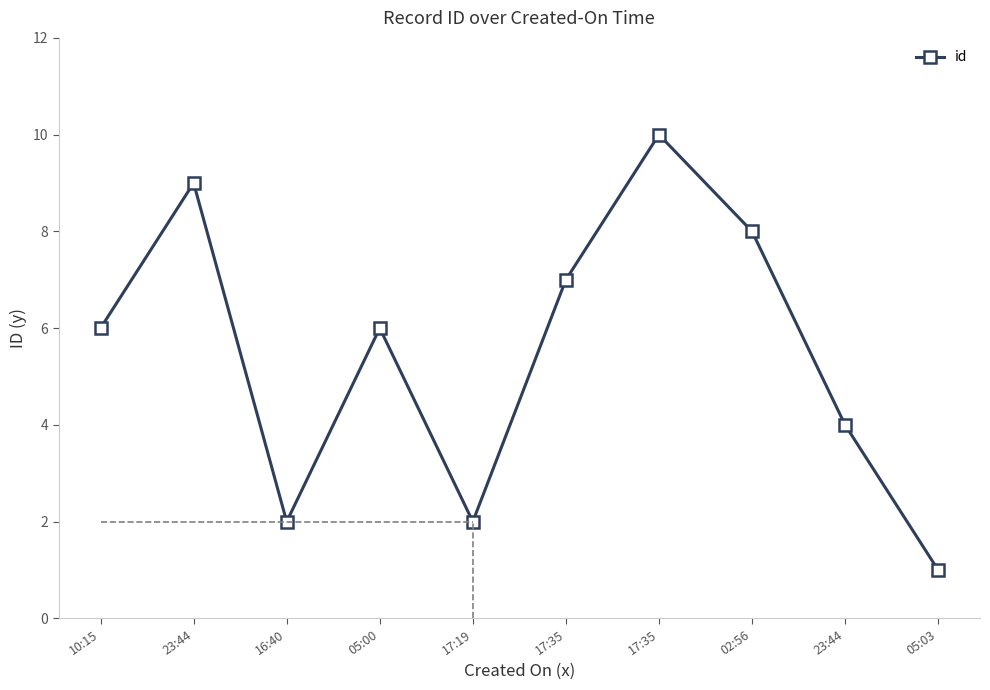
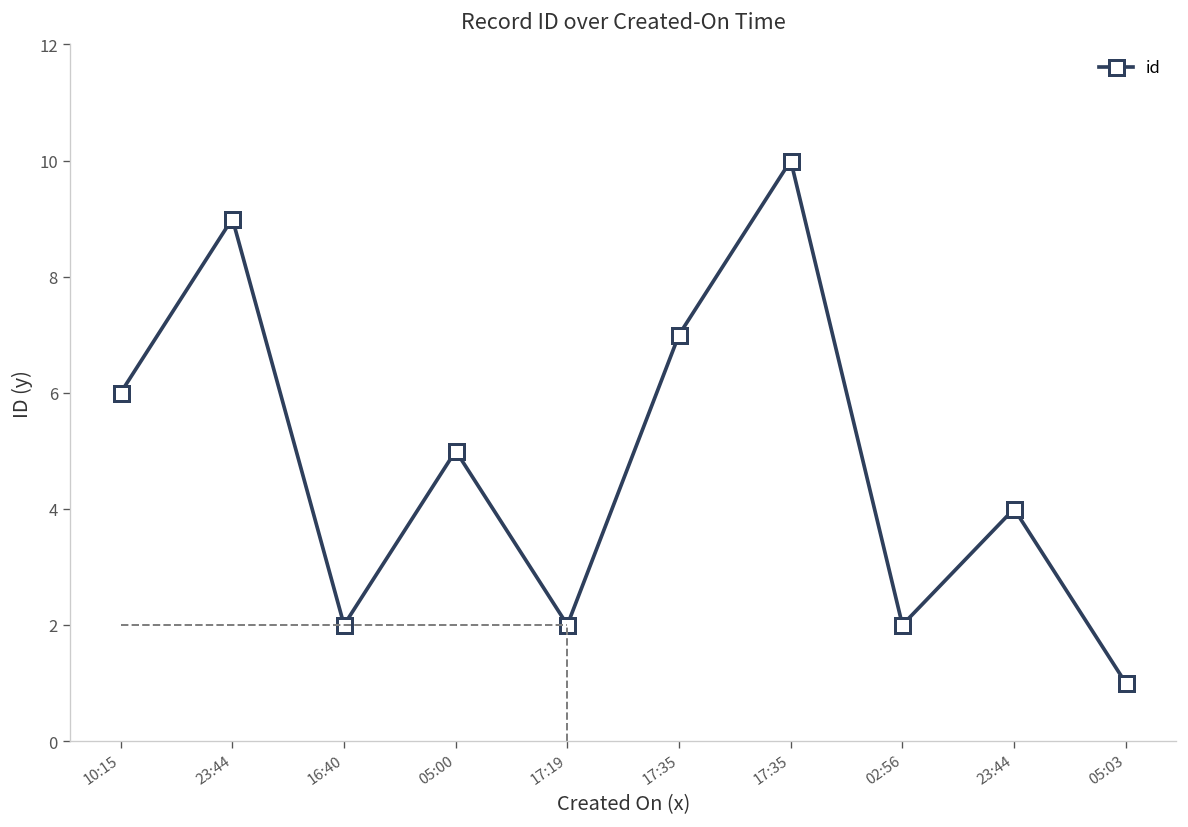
  {
    "id": {
      "10:15": 6,
      "16:40": 2,
-     "05:00": 6,
-     "02:56": 8,
+     "05:00": 5,
+     "02:56": 2,
      "05:03": 1
    }
  }
